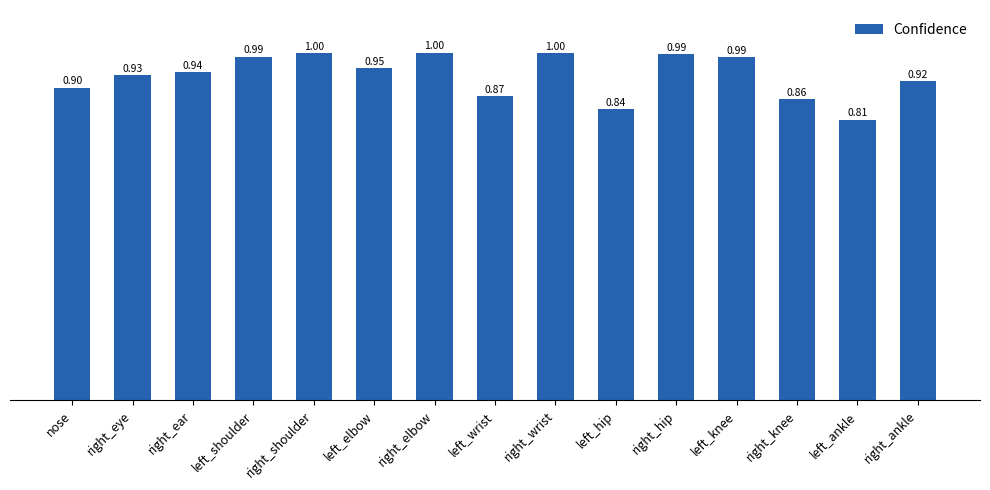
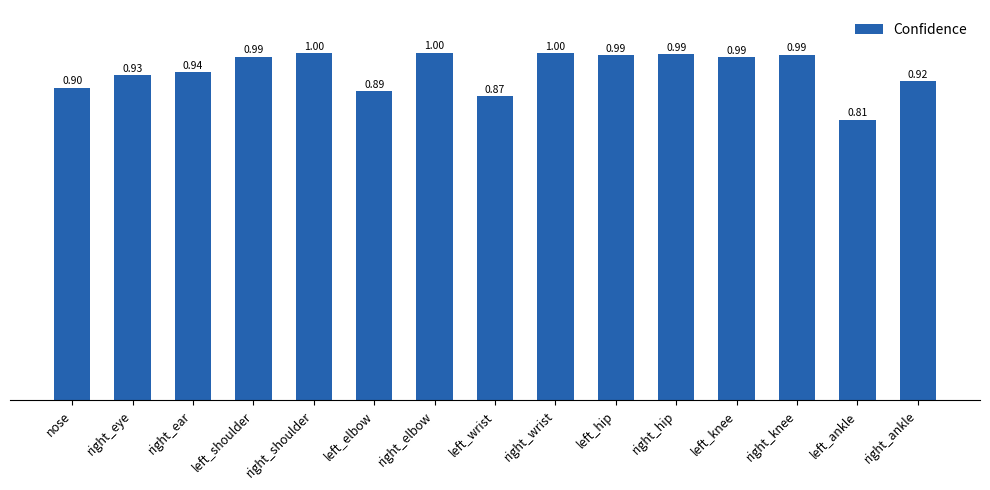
  {
    "nose": 0.90,
    "right_eye": 0.93,
    "right_ear": 0.94,
    "left_shoulder": 0.99,
    "right_shoulder": 1.00,
-   "left_elbow": 0.95,
+   "left_elbow": 0.89,
    "right_elbow": 1.00,
    "left_wrist": 0.87,
    "right_wrist": 1.00,
-   "left_hip": 0.84,
+   "left_hip": 0.99,
    "right_hip": 0.99,
    "left_knee": 0.99,
-   "right_knee": 0.86,
+   "right_knee": 0.99,
    "left_ankle": 0.81,
    "right_ankle": 0.92
  }
